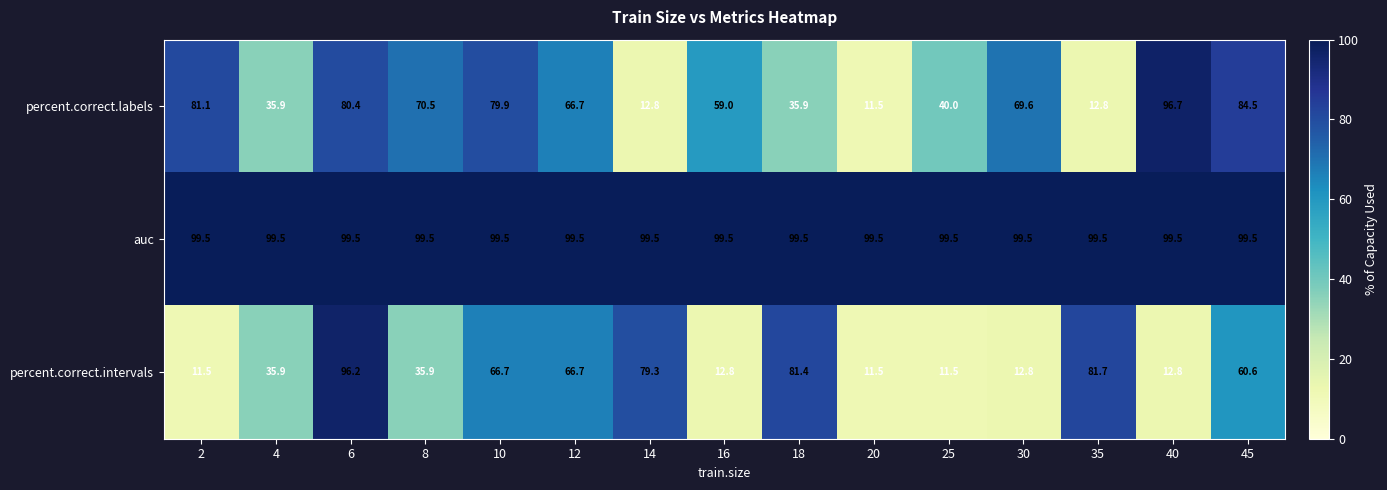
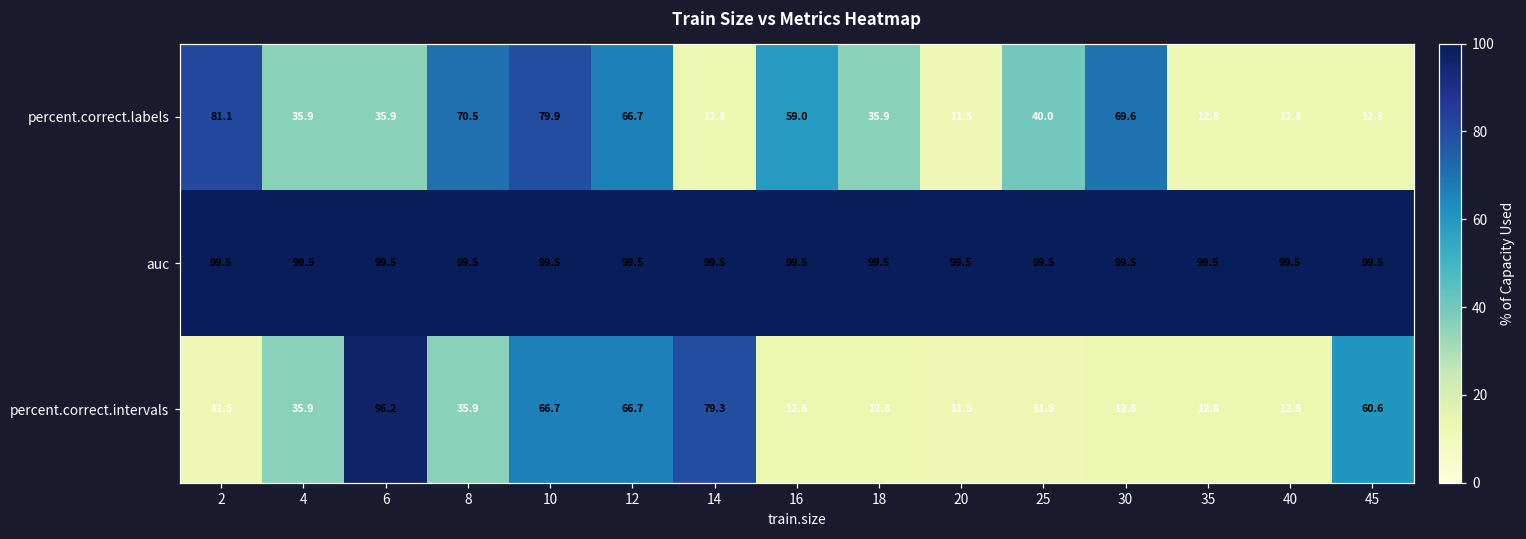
  {
    "percent.correct.labels": {
      "2": 81.1,
      "4": 35.9,
-     "6": 80.4,
+     "6": 35.9,
      "8": 70.5,
      "10": 79.9,
      "12": 66.7,
      "14": 12.8,
      "16": 59.0,
      "18": 35.9,
      "20": 11.5,
      "25": 40.0,
      "30": 69.6,
      "35": 12.8,
-     "40": 96.7,
-     "45": 84.5
+     "40": 12.8,
+     "45": 12.8
    },
    "auc": {
      "2": 99.5,
      "4": 99.5,
      "6": 99.5,
      "8": 99.5,
      "10": 99.5,
      "12": 99.5,
      "14": 99.5,
      "16": 99.5,
      "18": 99.5,
      "20": 99.5,
      "25": 99.5,
      "30": 99.5,
      "35": 99.5,
      "40": 99.5,
      "45": 99.5
    },
    "percent.correct.intervals": {
      "2": 11.5,
      "4": 35.9,
      "6": 96.2,
      "8": 35.9,
      "10": 66.7,
      "12": 66.7,
      "14": 79.3,
      "16": 12.8,
-     "18": 81.4,
+     "18": 12.8,
      "20": 11.5,
      "25": 11.5,
      "30": 12.8,
-     "35": 81.7,
+     "35": 12.8,
      "40": 12.8,
      "45": 60.6
    }
  }
